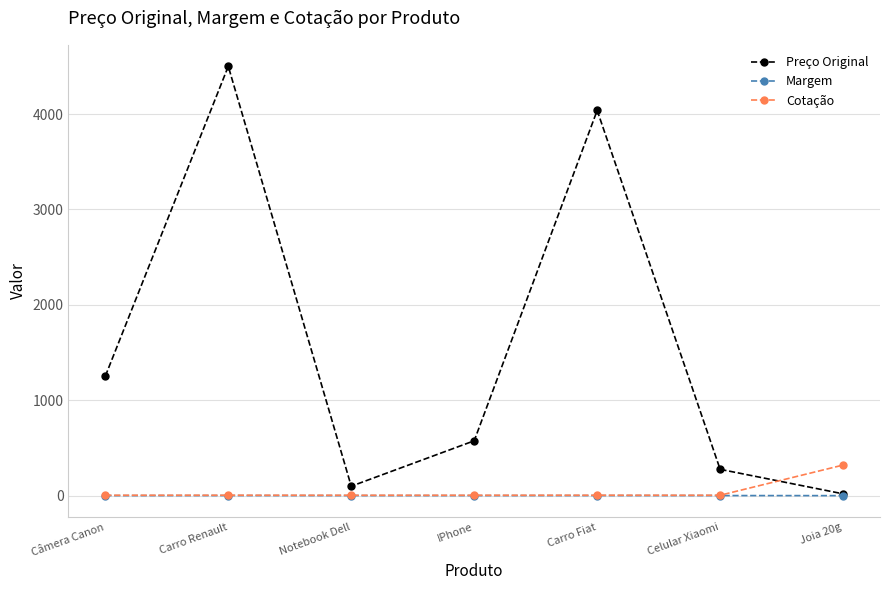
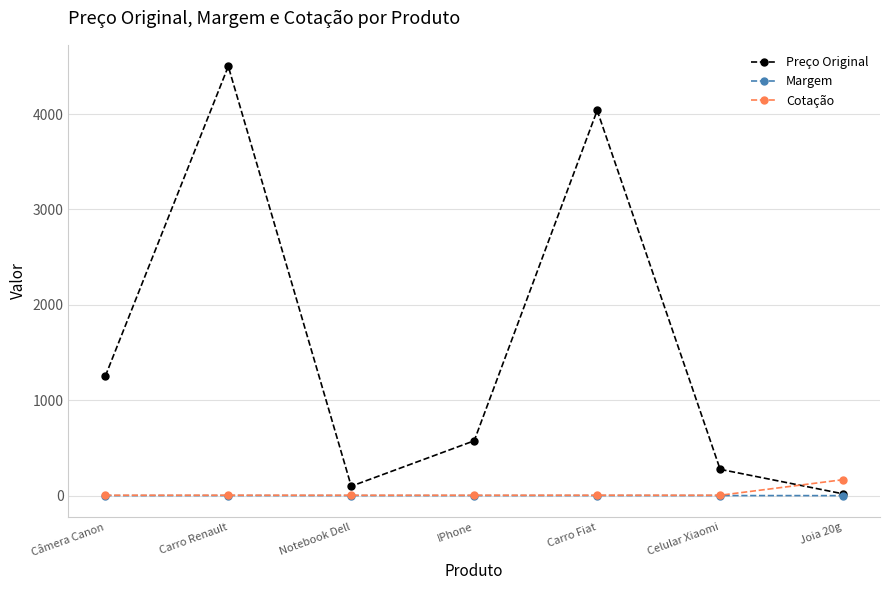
  {
    "Preço Original": {
      "Câmera Canon": 1300,
      "Carro Renault": 4500,
      "Notebook Dell": 100,
      "IPhone": 600,
      "Carro Fiat": 4000,
      "Celular Xiaomi": 300
    },
    "Cotação": {
-     "Joia 20g": 300
+     "Joia 20g": 200
    }
  }
